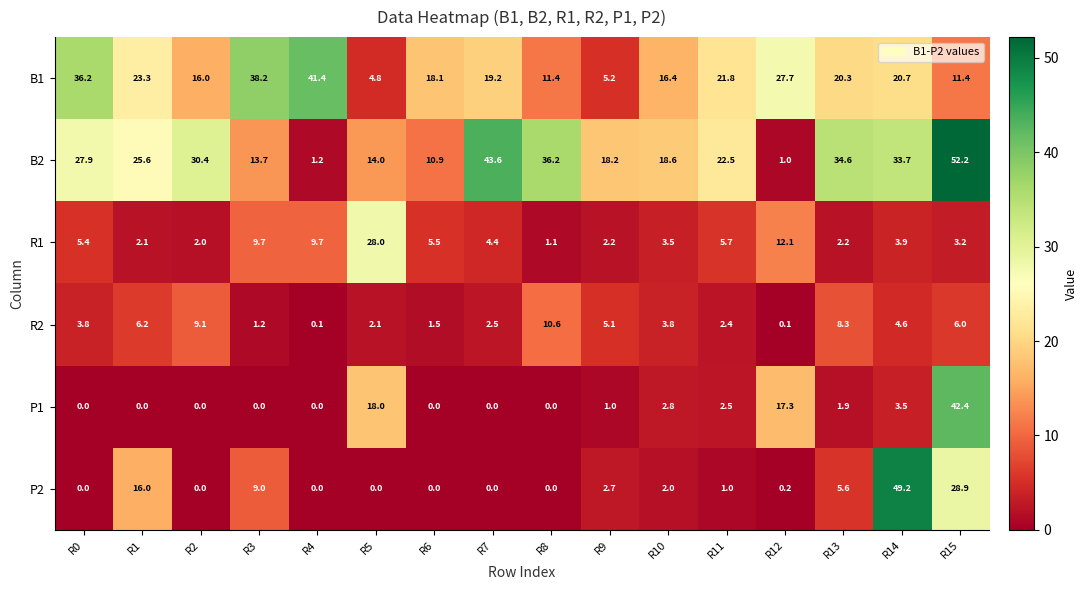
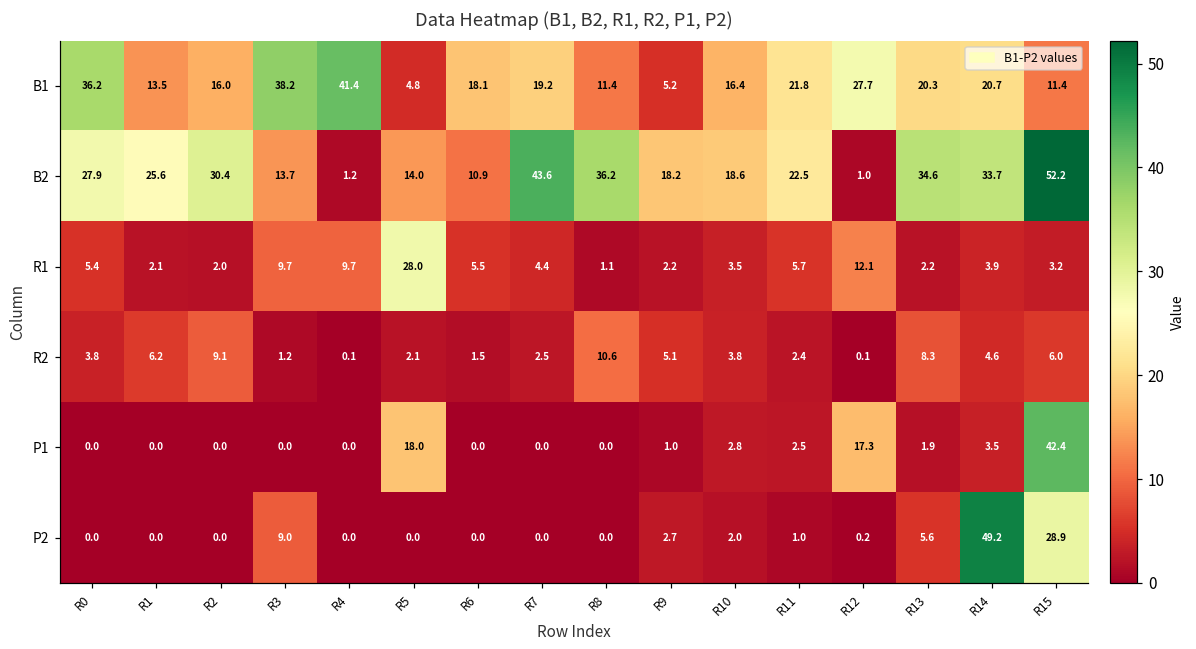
  {
    "B1": {
      "R0": 36.2,
-     "R1": 23.3,
+     "R1": 13.5,
      "R2": 16.0,
      "R3": 38.2,
      "R4": 41.4,
      "R5": 4.8,
      "R6": 18.1,
      "R7": 19.2,
      "R8": 11.4,
      "R9": 5.2,
      "R10": 16.4,
      "R11": 21.8,
      "R12": 27.7,
      "R13": 20.3,
      "R14": 20.7,
      "R15": 11.4
    },
    "B2": {
      "R0": 27.9,
      "R1": 25.6,
      "R2": 30.4,
      "R3": 13.7,
      "R4": 1.2,
      "R5": 14.0,
      "R6": 10.9,
      "R7": 43.6,
      "R8": 36.2,
      "R9": 18.2,
      "R10": 18.6,
      "R11": 22.5,
      "R12": 1.0,
      "R13": 34.6,
      "R14": 33.7,
      "R15": 52.2
    },
    "R1": {
      "R0": 5.4,
      "R1": 2.1,
      "R2": 2.0,
      "R3": 9.7,
      "R4": 9.7,
      "R5": 28.0,
      "R6": 5.5,
      "R7": 4.4,
      "R8": 1.1,
      "R9": 2.2,
      "R10": 3.5,
      "R11": 5.7,
      "R12": 12.1,
      "R13": 2.2,
      "R14": 3.9,
      "R15": 3.2
    },
    "R2": {
      "R0": 3.8,
      "R1": 6.2,
      "R2": 9.1,
      "R3": 1.2,
      "R4": 0.1,
      "R5": 2.1,
      "R6": 1.5,
      "R7": 2.5,
      "R8": 10.6,
      "R9": 5.1,
      "R10": 3.8,
      "R11": 2.4,
      "R12": 0.1,
      "R13": 8.3,
      "R14": 4.6,
      "R15": 6.0
    },
    "P1": {
      "R0": 0.0,
      "R1": 0.0,
      "R2": 0.0,
      "R3": 0.0,
      "R4": 0.0,
      "R5": 18.0,
      "R6": 0.0,
      "R7": 0.0,
      "R8": 0.0,
      "R9": 1.0,
      "R10": 2.8,
      "R11": 2.5,
      "R12": 17.3,
      "R13": 1.9,
      "R14": 3.5,
      "R15": 42.4
    },
    "P2": {
      "R0": 0.0,
-     "R1": 16.0,
+     "R1": 0.0,
      "R2": 0.0,
      "R3": 9.0,
      "R4": 0.0,
      "R5": 0.0,
      "R6": 0.0,
      "R7": 0.0,
      "R8": 0.0,
      "R9": 2.7,
      "R10": 2.0,
      "R11": 1.0,
      "R12": 0.2,
      "R13": 5.6,
      "R14": 49.2,
      "R15": 28.9
    }
  }
